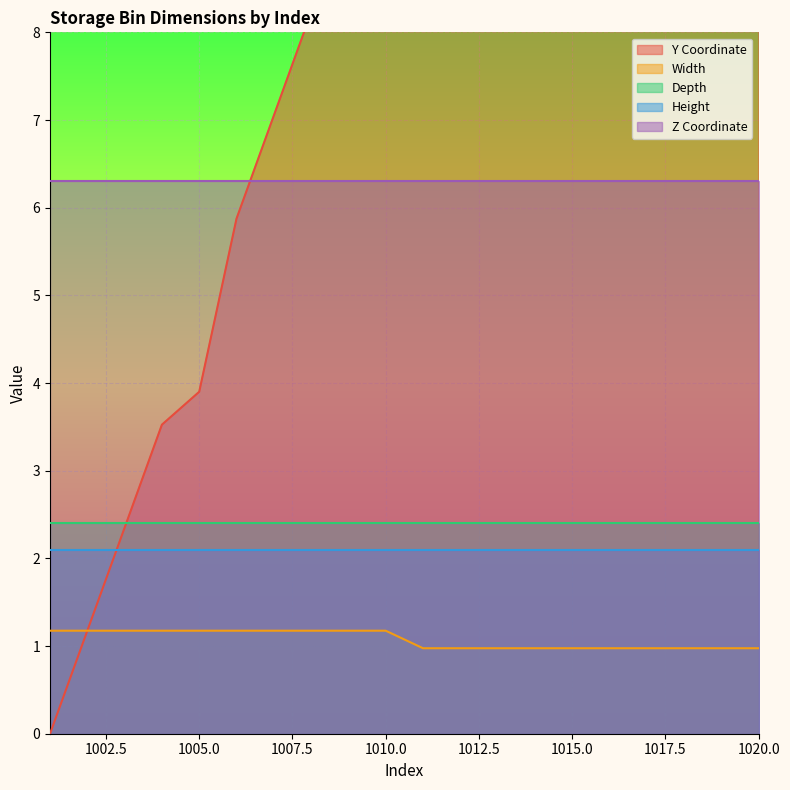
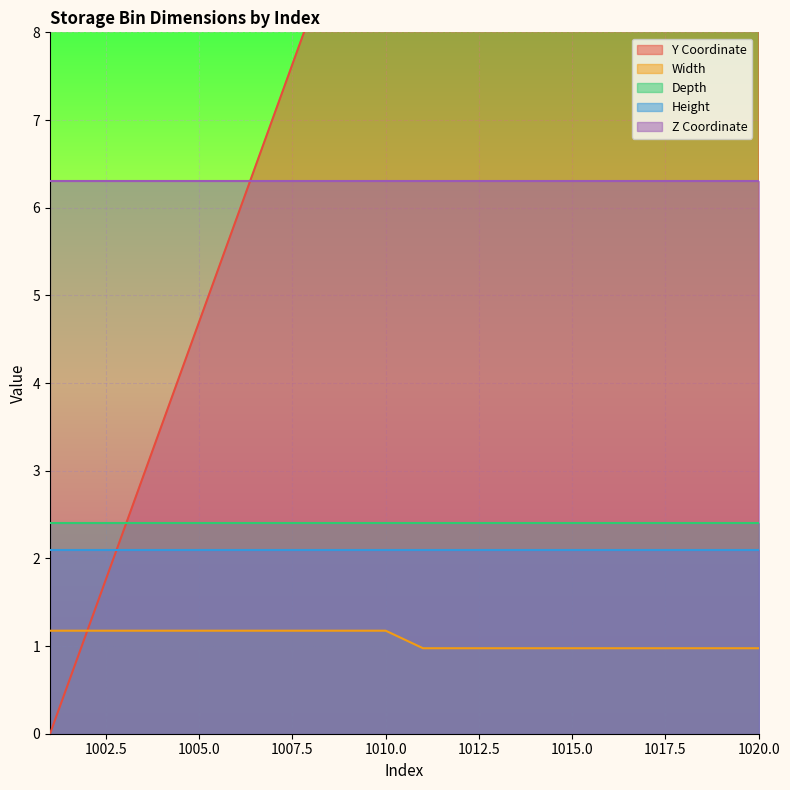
  {
    "Y Coordinate": {
-     "1005.0": 3.9
+     "1005.0": 4.7
    },
    "Width": {
      "1005.0": 1.2,
      "1010.0": 1.2,
      "1015.0": 1.0,
      "1020.0": 1.0
    },
    "Depth": {
      "1005.0": 2.4,
      "1010.0": 2.4,
      "1015.0": 2.4,
      "1020.0": 2.4
    },
    "Height": {
      "1005.0": 2.1,
      "1010.0": 2.1,
      "1015.0": 2.1,
      "1020.0": 2.1
    },
    "Z Coordinate": {
      "1005.0": 6.3,
      "1010.0": 6.3,
      "1015.0": 6.3,
      "1020.0": 6.3
    }
  }
